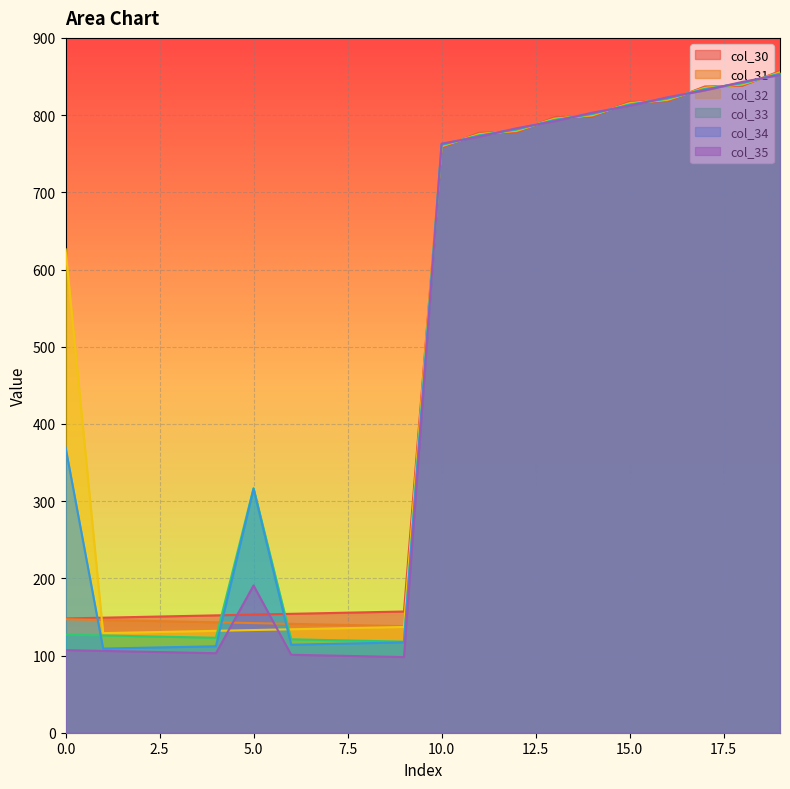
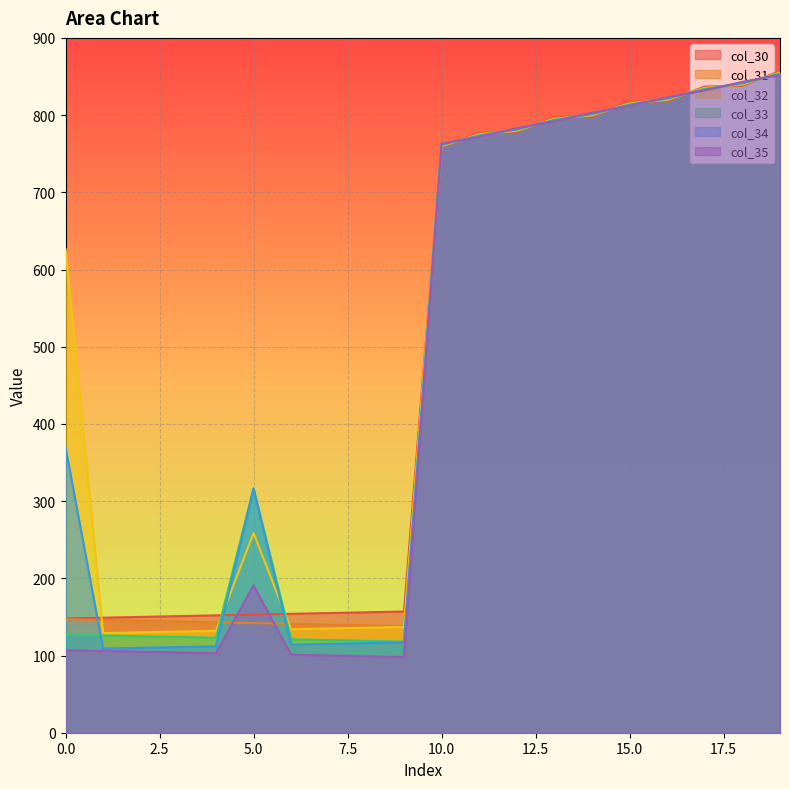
  {
    "col_32": {
      "0.0": 630,
-     "5.0": 130
+     "5.0": 260
    },
    "col_33": {
      "0.0": 130
    },
    "col_34": {
      "0.0": 370
    },
    "col_35": {
      "0.0": 110,
      "5.0": 190
    }
  }
